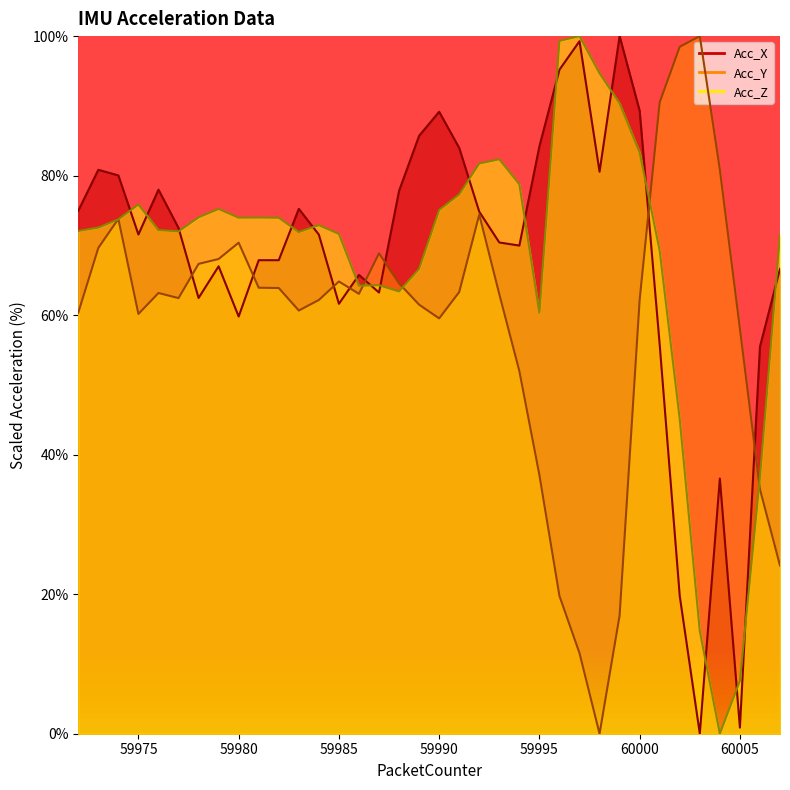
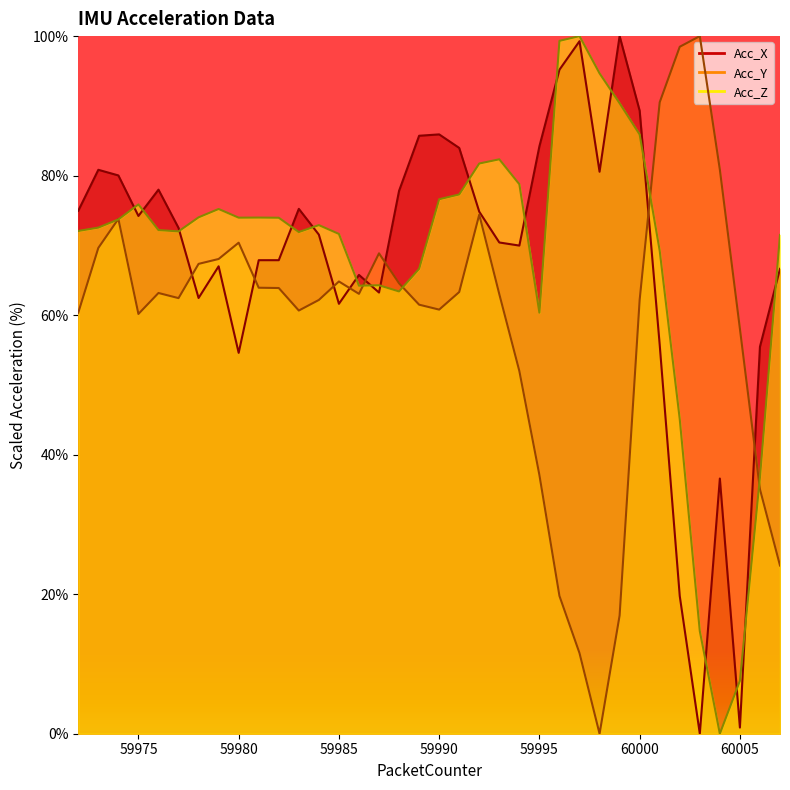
  {
    "Acc_X": {
-     "59975": "72%",
-     "59980": "60%",
+     "59975": "74%",
+     "59980": "55%",
      "59985": "62%",
-     "59990": "89%",
+     "59990": "86%",
      "59995": "84%",
      "60000": "89%",
      "60005": "1%"
    },
    "Acc_Y": {
      "59975": "60%",
      "59980": "70%",
      "59985": "65%",
-     "59990": "60%",
+     "59990": "61%",
      "59995": "37%",
      "60000": "62%",
      "60005": "58%"
    },
    "Acc_Z": {
      "59975": "76%",
      "59980": "74%",
      "59985": "72%",
-     "59990": "75%",
+     "59990": "77%",
      "59995": "60%",
-     "60000": "83%",
+     "60000": "86%",
      "60005": "8%"
    }
  }
